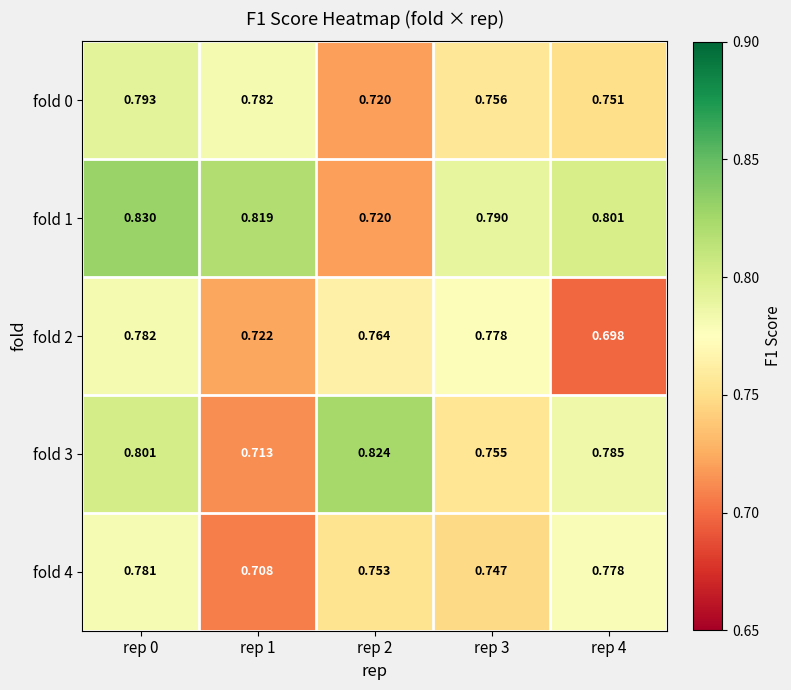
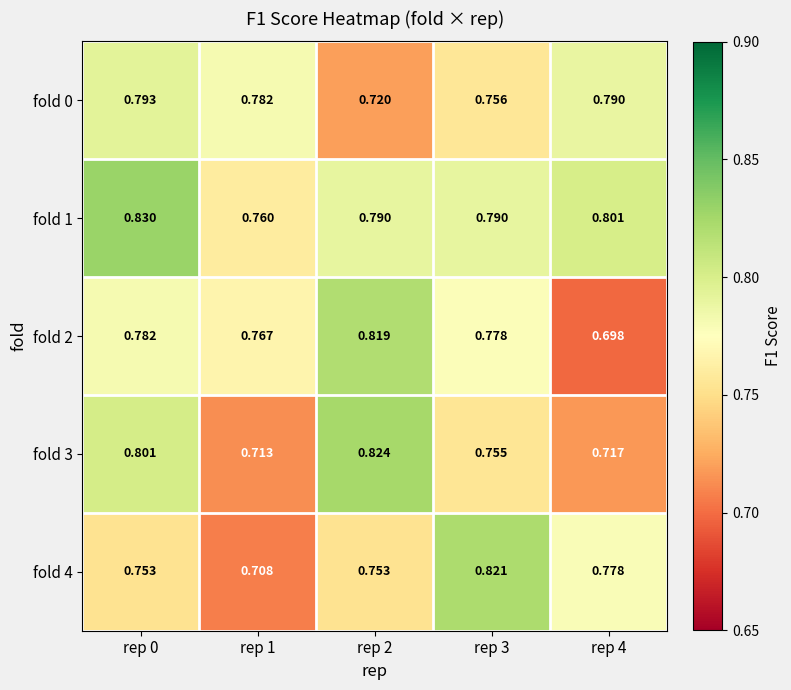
  {
    "fold 0": {
      "rep 0": 0.793,
      "rep 1": 0.782,
      "rep 2": 0.720,
      "rep 3": 0.756,
-     "rep 4": 0.751
+     "rep 4": 0.790
    },
    "fold 1": {
      "rep 0": 0.830,
-     "rep 1": 0.819,
-     "rep 2": 0.720,
+     "rep 1": 0.760,
+     "rep 2": 0.790,
      "rep 3": 0.790,
      "rep 4": 0.801
    },
    "fold 2": {
      "rep 0": 0.782,
-     "rep 1": 0.722,
-     "rep 2": 0.764,
+     "rep 1": 0.767,
+     "rep 2": 0.819,
      "rep 3": 0.778,
      "rep 4": 0.698
    },
    "fold 3": {
      "rep 0": 0.801,
      "rep 1": 0.713,
      "rep 2": 0.824,
      "rep 3": 0.755,
-     "rep 4": 0.785
+     "rep 4": 0.717
    },
    "fold 4": {
-     "rep 0": 0.781,
+     "rep 0": 0.753,
      "rep 1": 0.708,
      "rep 2": 0.753,
-     "rep 3": 0.747,
+     "rep 3": 0.821,
      "rep 4": 0.778
    }
  }
